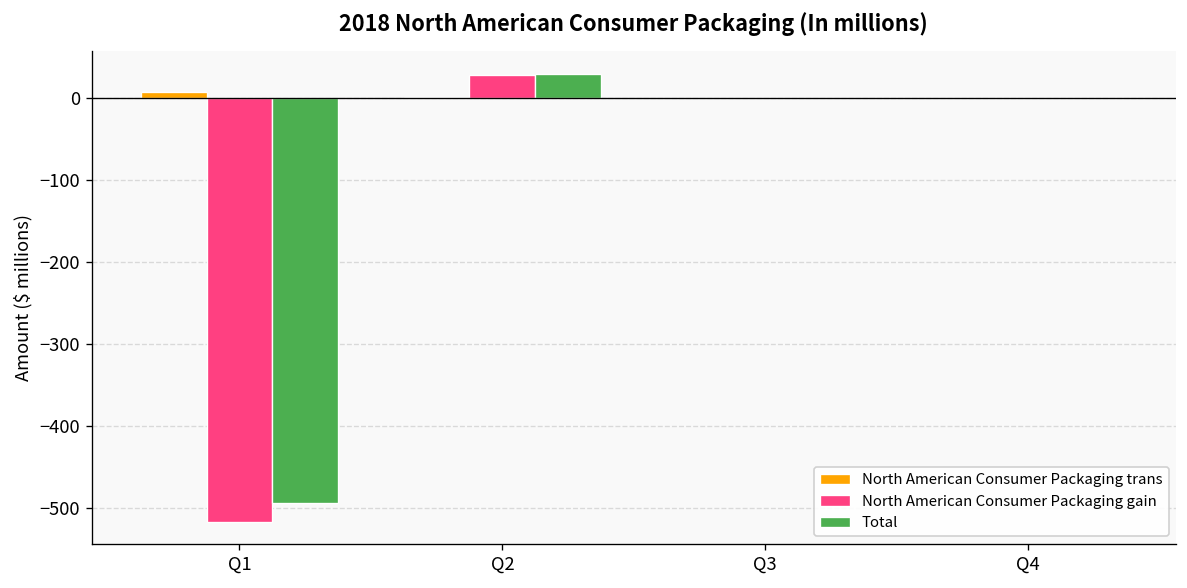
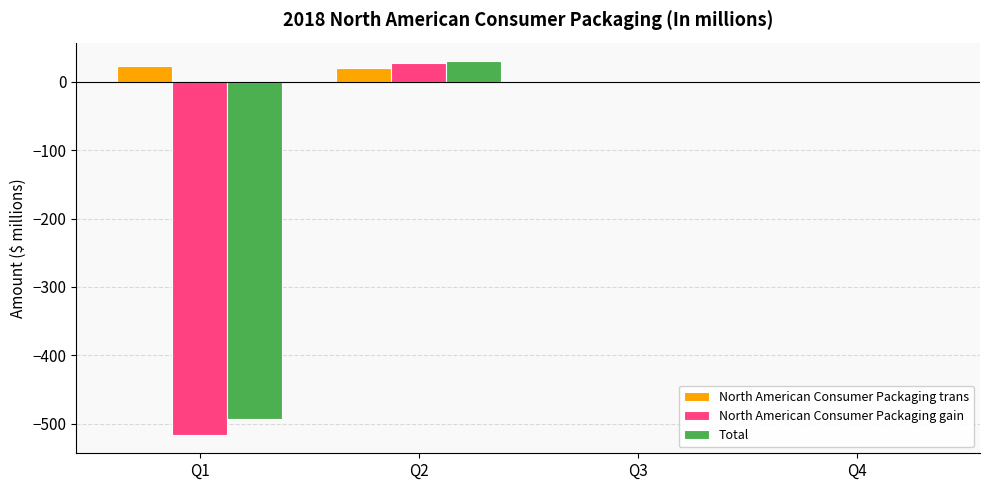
  {
    "North American Consumer Packaging trans": {
-     "Q1": 10,
-     "Q2": 0,
+     "Q1": 20,
+     "Q2": 20,
      "Q3": 0,
      "Q4": 0
    },
    "North American Consumer Packaging gain": {
      "Q1": -520,
      "Q2": 30,
      "Q3": 0,
      "Q4": 0
    },
    "Total": {
      "Q1": -490,
      "Q2": 30,
      "Q3": 0,
      "Q4": 0
    }
  }
